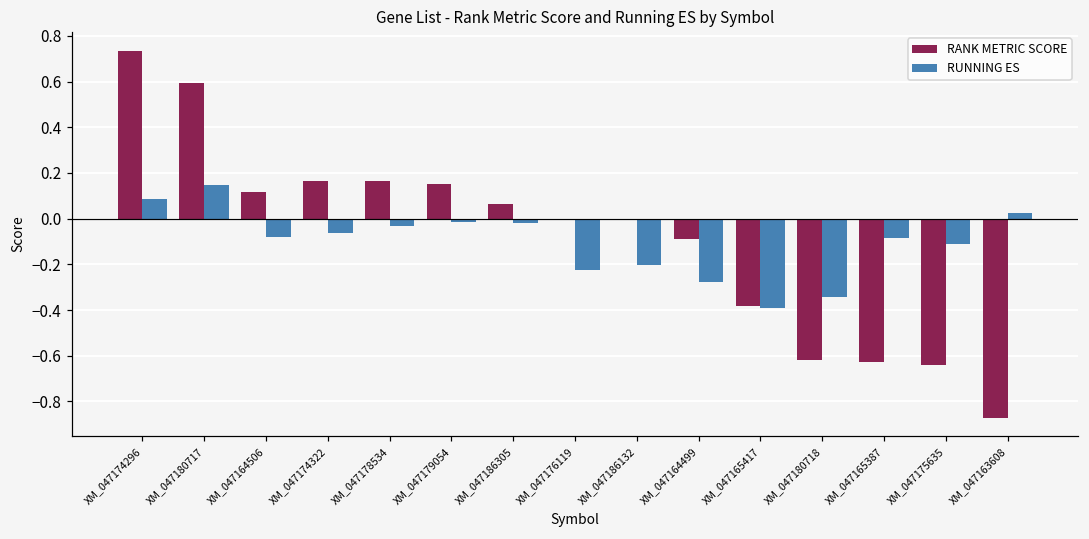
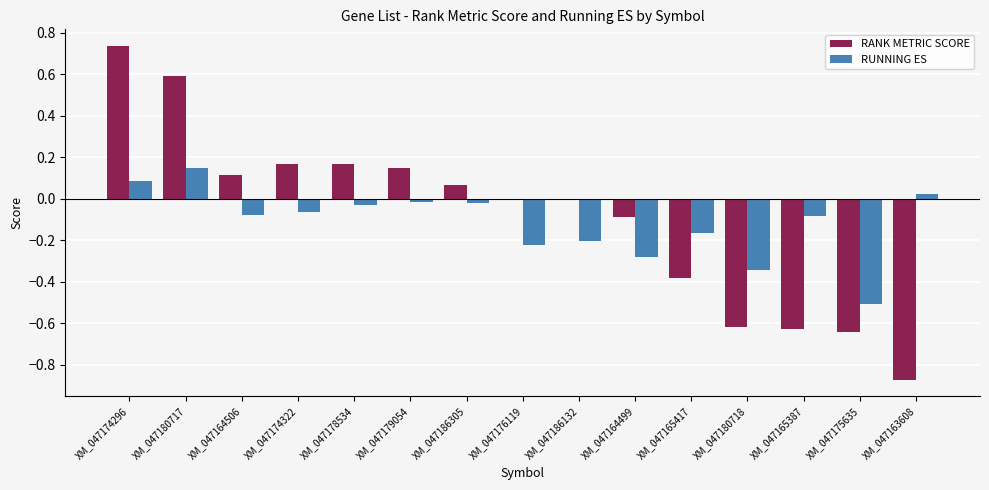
  {
    "RANK METRIC SCORE": {
      "XM_047174296": 0.74,
      "XM_047180717": 0.59,
      "XM_047164506": 0.12,
      "XM_047174322": 0.17,
      "XM_047178534": 0.17,
      "XM_047179054": 0.15,
      "XM_047186305": 0.06,
      "XM_047176119": 0.00,
      "XM_047186132": 0.00,
      "XM_047164499": -0.09,
      "XM_047165417": -0.38,
      "XM_047180718": -0.62,
      "XM_047165387": -0.63,
      "XM_047175635": -0.64,
      "XM_047163608": -0.87
    },
    "RUNNING ES": {
      "XM_047174296": 0.08,
      "XM_047180717": 0.15,
      "XM_047164506": -0.08,
      "XM_047174322": -0.06,
      "XM_047178534": -0.03,
      "XM_047179054": -0.01,
      "XM_047186305": -0.02,
      "XM_047176119": -0.22,
      "XM_047186132": -0.20,
      "XM_047164499": -0.28,
-     "XM_047165417": -0.39,
+     "XM_047165417": -0.17,
      "XM_047180718": -0.34,
      "XM_047165387": -0.08,
-     "XM_047175635": -0.11,
+     "XM_047175635": -0.51,
      "XM_047163608": 0.02
    }
  }
